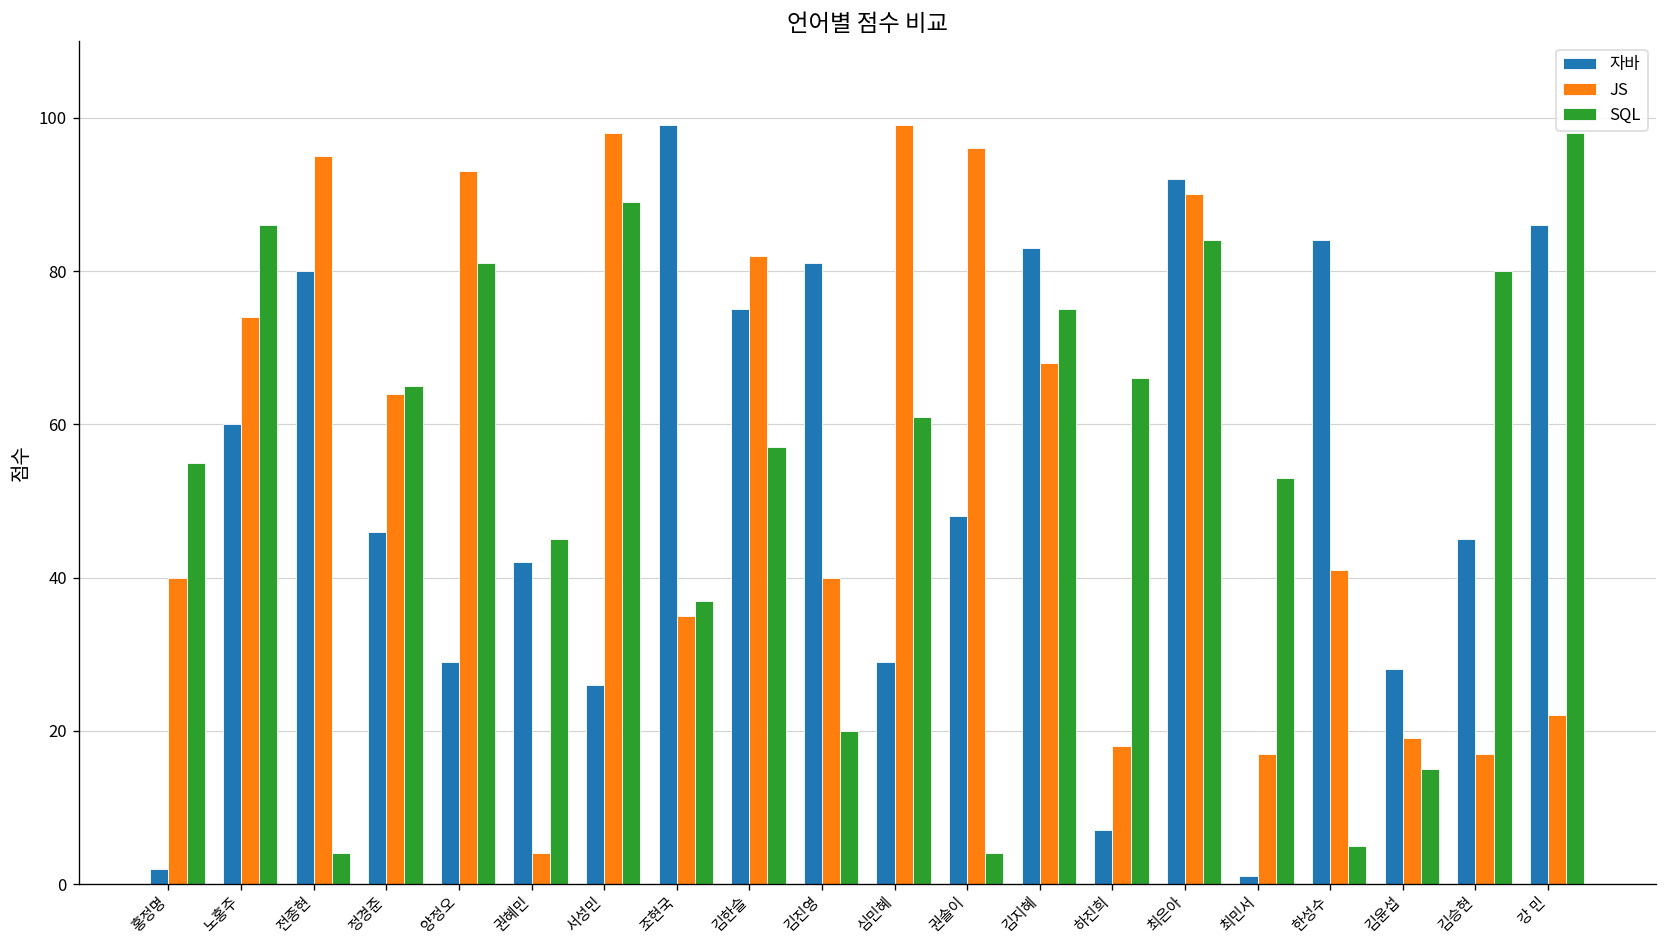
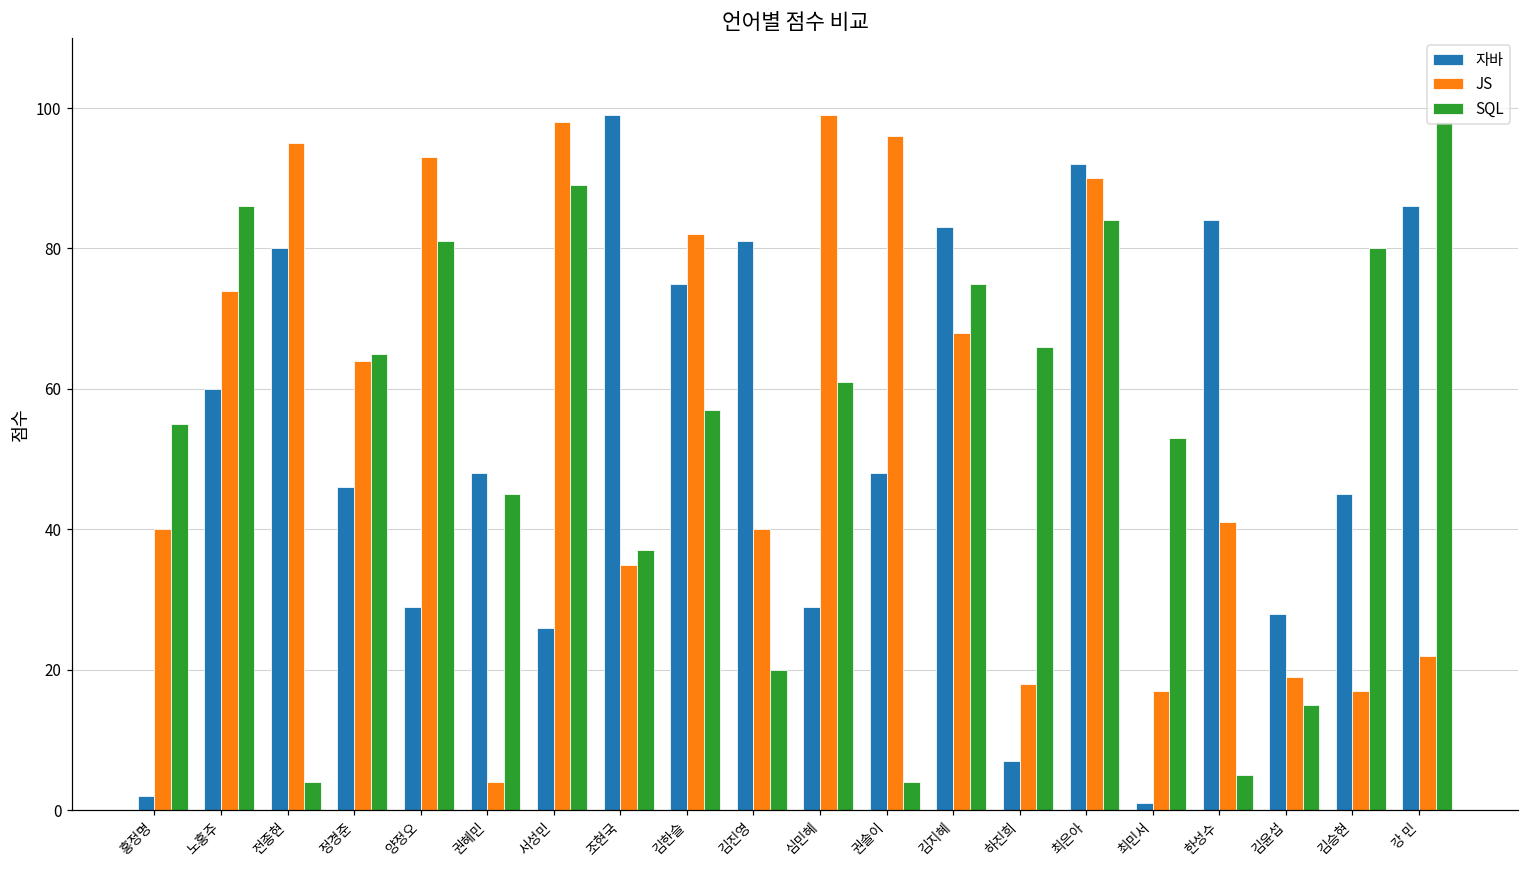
  {
    "자바": {
      "홍정명": 2,
      "노홍주": 60,
      "전종현": 80,
      "정경준": 46,
      "양정오": 29,
-     "권혜민": 42,
+     "권혜민": 48,
      "서성민": 26,
      "조현국": 99,
      "김한슬": 75,
      "김진영": 81,
      "심민혜": 29,
      "권솔이": 48,
      "김지혜": 83,
      "하진희": 7,
      "최은아": 92,
      "최민서": 1,
      "한성수": 84,
      "김윤섭": 28,
      "김승현": 45,
      "강 민": 86
    },
    "JS": {
      "홍정명": 40,
      "노홍주": 74,
      "전종현": 95,
      "정경준": 64,
      "양정오": 93,
      "권혜민": 4,
      "서성민": 98,
      "조현국": 35,
      "김한슬": 82,
      "김진영": 40,
      "심민혜": 99,
      "권솔이": 96,
      "김지혜": 68,
      "하진희": 18,
      "최은아": 90,
      "최민서": 17,
      "한성수": 41,
      "김윤섭": 19,
      "김승현": 17,
      "강 민": 22
    },
    "SQL": {
      "홍정명": 55,
      "노홍주": 86,
      "전종현": 4,
      "정경준": 65,
      "양정오": 81,
      "권혜민": 45,
      "서성민": 89,
      "조현국": 37,
      "김한슬": 57,
      "김진영": 20,
      "심민혜": 61,
      "권솔이": 4,
      "김지혜": 75,
      "하진희": 66,
      "최은아": 84,
      "최민서": 53,
      "한성수": 5,
      "김윤섭": 15,
      "김승현": 80,
      "강 민": 98
    }
  }
